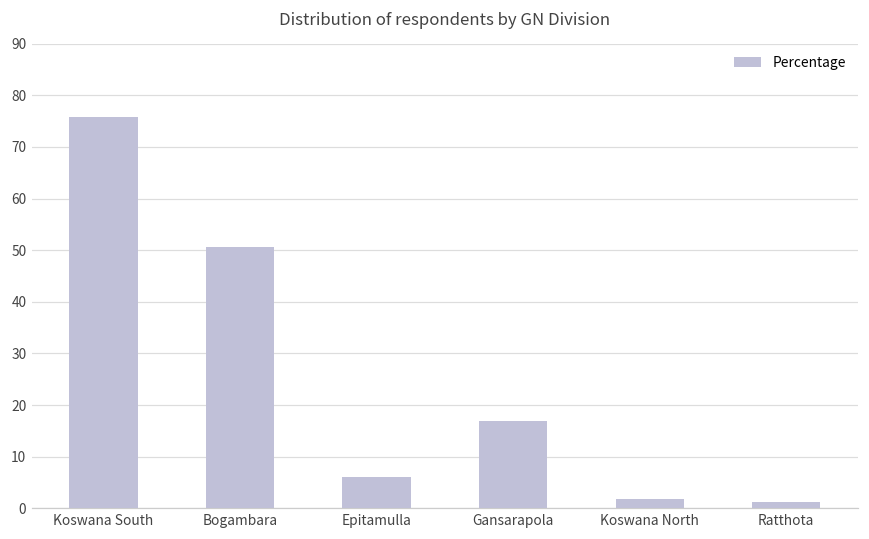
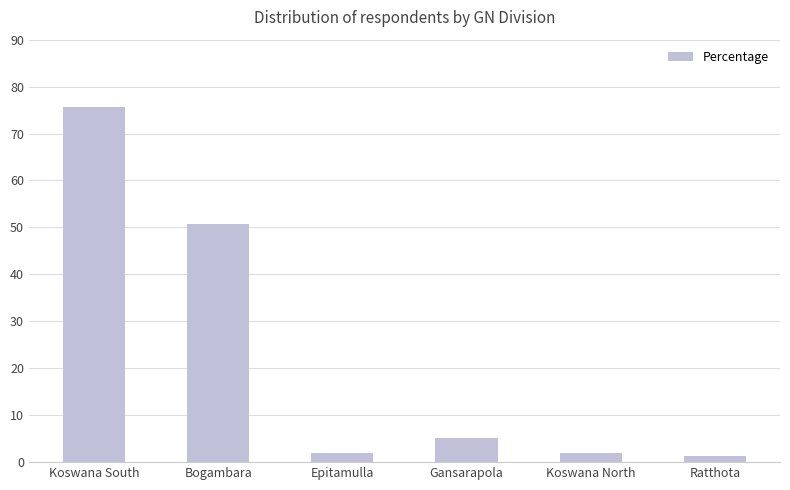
  {
    "Koswana South": 76,
    "Bogambara": 51,
-   "Epitamulla": 6,
-   "Gansarapola": 17,
+   "Epitamulla": 2,
+   "Gansarapola": 5,
    "Koswana North": 2,
    "Ratthota": 1
  }
